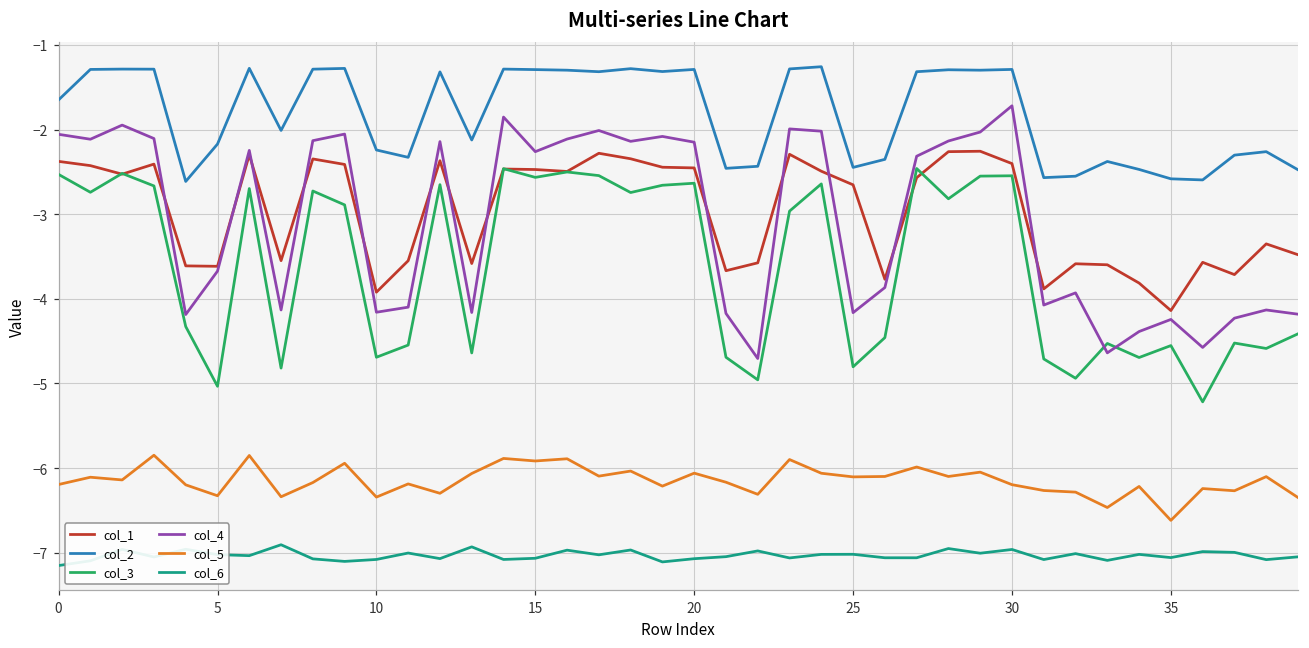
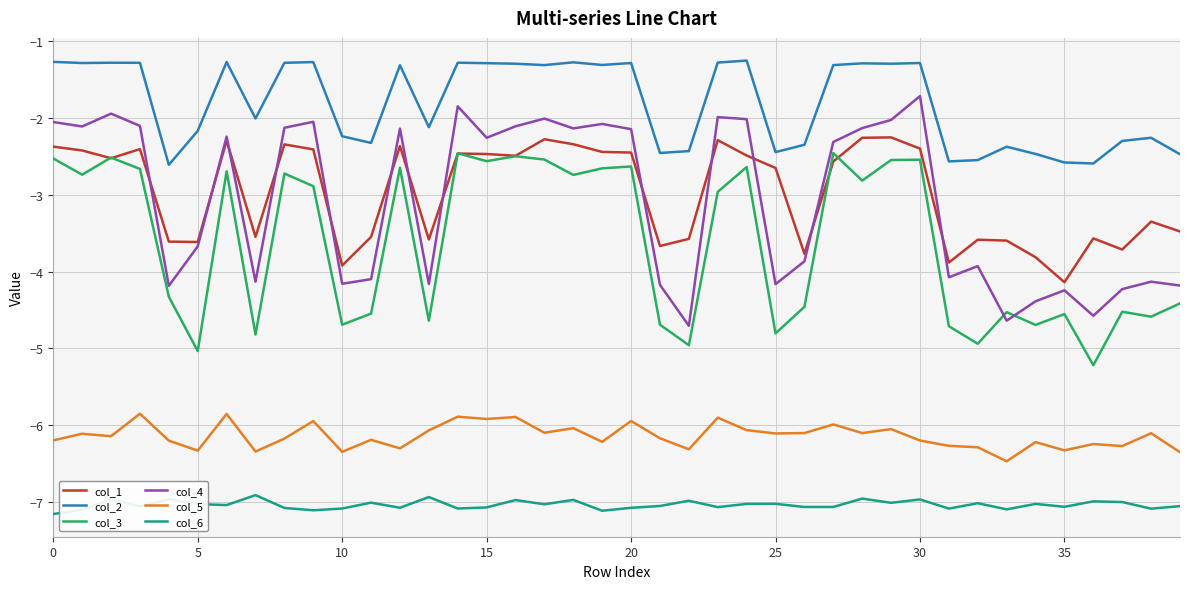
  {
    "col_1": {
      "0": -2.4,
      "5": -3.6,
      "10": -3.9,
      "15": -2.5,
      "20": -2.5,
      "25": -2.7,
      "30": -2.4,
      "35": -4.1
    },
    "col_2": {
-     "0": -1.6,
+     "0": -1.3,
      "5": -2.2,
      "10": -2.2,
      "15": -1.3,
      "20": -1.3,
      "25": -2.4,
      "30": -1.3,
      "35": -2.6
    },
    "col_4": {
      "0": -2.1,
      "5": -3.7,
      "10": -4.2,
      "15": -2.3,
      "20": -2.1,
      "25": -4.2,
      "30": -1.7,
      "35": -4.2
    },
    "col_5": {
      "0": -6.2,
      "5": -6.3,
      "10": -6.3,
      "15": -5.9,
-     "20": -6.1,
+     "20": -5.9,
      "25": -6.1,
      "30": -6.2,
-     "35": -6.6
+     "35": -6.3
    }
  }
